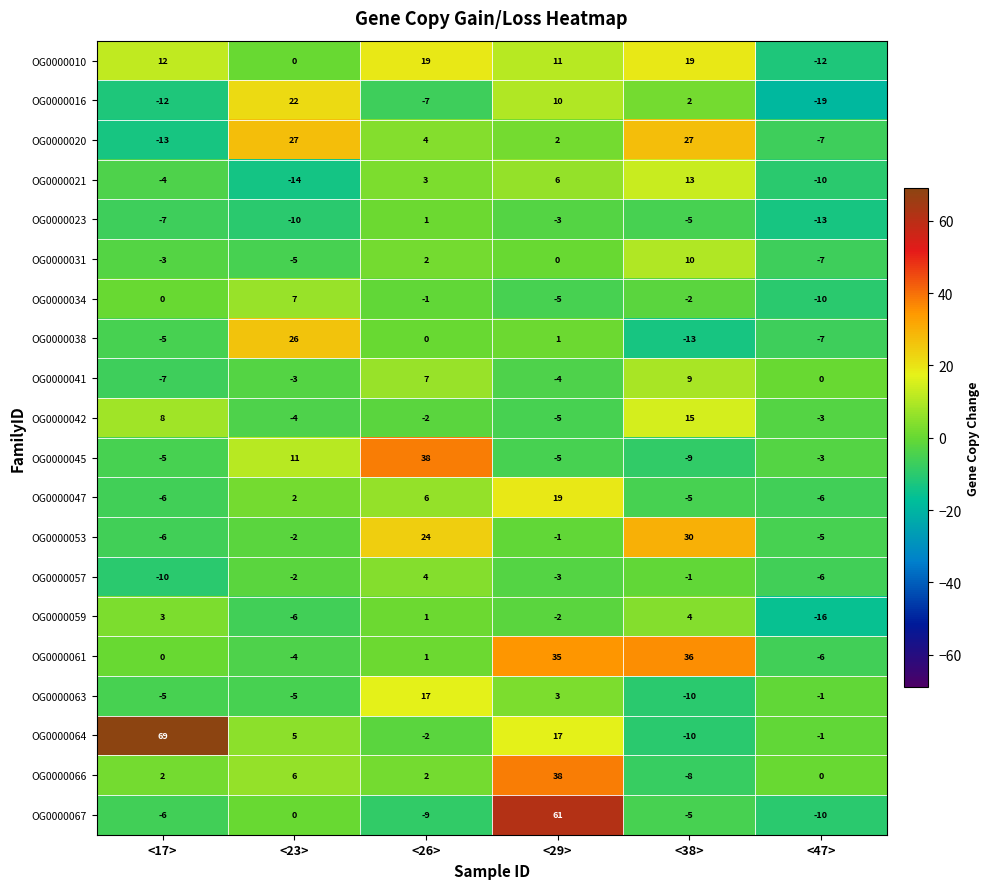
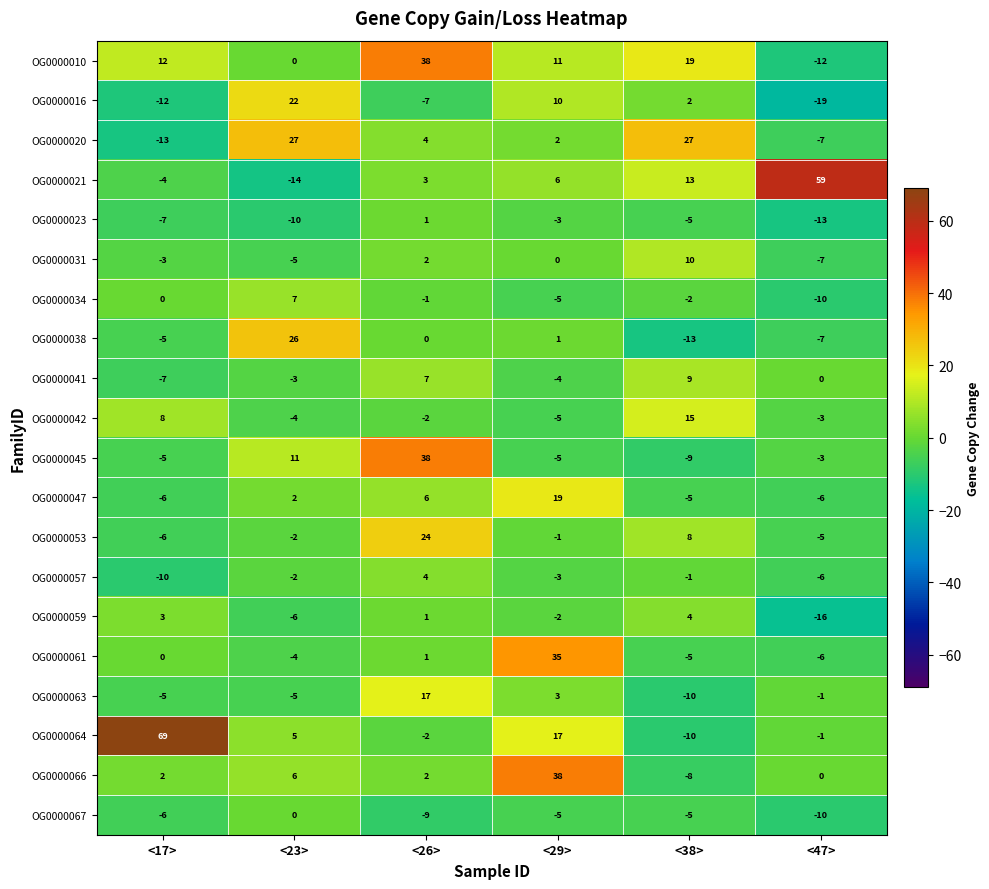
  {
    "OG0000010": {
      "<17>": 12,
      "<23>": 0,
-     "<26>": 19,
+     "<26>": 38,
      "<29>": 11,
      "<38>": 19,
      "<47>": -12
    },
    "OG0000016": {
      "<17>": -12,
      "<23>": 22,
      "<26>": -7,
      "<29>": 10,
      "<38>": 2,
      "<47>": -19
    },
    "OG0000020": {
      "<17>": -13,
      "<23>": 27,
      "<26>": 4,
      "<29>": 2,
      "<38>": 27,
      "<47>": -7
    },
    "OG0000021": {
      "<17>": -4,
      "<23>": -14,
      "<26>": 3,
      "<29>": 6,
      "<38>": 13,
-     "<47>": -10
+     "<47>": 59
    },
    "OG0000023": {
      "<17>": -7,
      "<23>": -10,
      "<26>": 1,
      "<29>": -3,
      "<38>": -5,
      "<47>": -13
    },
    "OG0000031": {
      "<17>": -3,
      "<23>": -5,
      "<26>": 2,
      "<29>": 0,
      "<38>": 10,
      "<47>": -7
    },
    "OG0000034": {
      "<17>": 0,
      "<23>": 7,
      "<26>": -1,
      "<29>": -5,
      "<38>": -2,
      "<47>": -10
    },
    "OG0000038": {
      "<17>": -5,
      "<23>": 26,
      "<26>": 0,
      "<29>": 1,
      "<38>": -13,
      "<47>": -7
    },
    "OG0000041": {
      "<17>": -7,
      "<23>": -3,
      "<26>": 7,
      "<29>": -4,
      "<38>": 9,
      "<47>": 0
    },
    "OG0000042": {
      "<17>": 8,
      "<23>": -4,
      "<26>": -2,
      "<29>": -5,
      "<38>": 15,
      "<47>": -3
    },
    "OG0000045": {
      "<17>": -5,
      "<23>": 11,
      "<26>": 38,
      "<29>": -5,
      "<38>": -9,
      "<47>": -3
    },
    "OG0000047": {
      "<17>": -6,
      "<23>": 2,
      "<26>": 6,
      "<29>": 19,
      "<38>": -5,
      "<47>": -6
    },
    "OG0000053": {
      "<17>": -6,
      "<23>": -2,
      "<26>": 24,
      "<29>": -1,
-     "<38>": 30,
+     "<38>": 8,
      "<47>": -5
    },
    "OG0000057": {
      "<17>": -10,
      "<23>": -2,
      "<26>": 4,
      "<29>": -3,
      "<38>": -1,
      "<47>": -6
    },
    "OG0000059": {
      "<17>": 3,
      "<23>": -6,
      "<26>": 1,
      "<29>": -2,
      "<38>": 4,
      "<47>": -16
    },
    "OG0000061": {
      "<17>": 0,
      "<23>": -4,
      "<26>": 1,
      "<29>": 35,
-     "<38>": 36,
+     "<38>": -5,
      "<47>": -6
    },
    "OG0000063": {
      "<17>": -5,
      "<23>": -5,
      "<26>": 17,
      "<29>": 3,
      "<38>": -10,
      "<47>": -1
    },
    "OG0000064": {
      "<17>": 69,
      "<23>": 5,
      "<26>": -2,
      "<29>": 17,
      "<38>": -10,
      "<47>": -1
    },
    "OG0000066": {
      "<17>": 2,
      "<23>": 6,
      "<26>": 2,
      "<29>": 38,
      "<38>": -8,
      "<47>": 0
    },
    "OG0000067": {
      "<17>": -6,
      "<23>": 0,
      "<26>": -9,
-     "<29>": 61,
+     "<29>": -5,
      "<38>": -5,
      "<47>": -10
    }
  }
